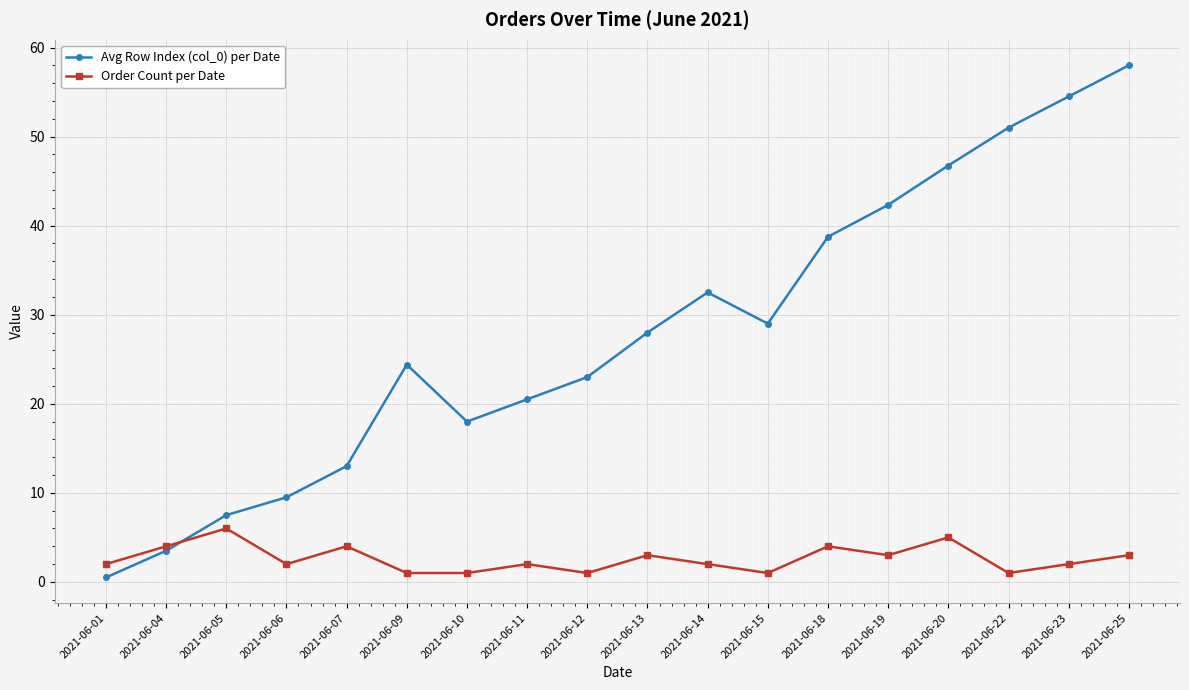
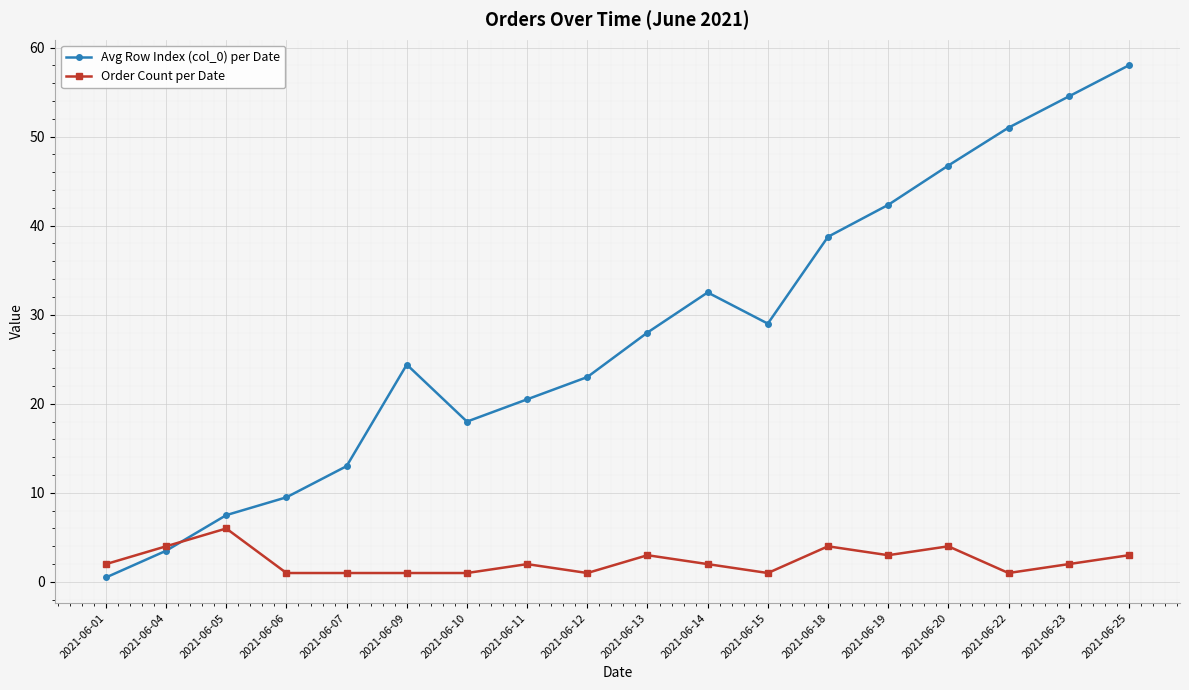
  {
    "Avg Row Index (col_0) per Date": {
      "2021-06-01": 1,
      "2021-06-04": 4,
      "2021-06-05": 8,
      "2021-06-06": 10,
      "2021-06-07": 13,
      "2021-06-09": 24,
      "2021-06-10": 18,
      "2021-06-11": 21,
      "2021-06-12": 23,
      "2021-06-13": 28,
      "2021-06-14": 33,
      "2021-06-15": 29,
      "2021-06-18": 39,
      "2021-06-19": 42,
      "2021-06-20": 47,
      "2021-06-22": 51,
      "2021-06-23": 55,
      "2021-06-25": 58
    },
    "Order Count per Date": {
      "2021-06-01": 2,
      "2021-06-04": 4,
      "2021-06-05": 6,
-     "2021-06-06": 2,
-     "2021-06-07": 4,
+     "2021-06-06": 1,
+     "2021-06-07": 1,
      "2021-06-09": 1,
      "2021-06-10": 1,
      "2021-06-11": 2,
      "2021-06-12": 1,
      "2021-06-13": 3,
      "2021-06-14": 2,
      "2021-06-15": 1,
      "2021-06-18": 4,
      "2021-06-19": 3,
-     "2021-06-20": 5,
+     "2021-06-20": 4,
      "2021-06-22": 1,
      "2021-06-23": 2,
      "2021-06-25": 3
    }
  }
